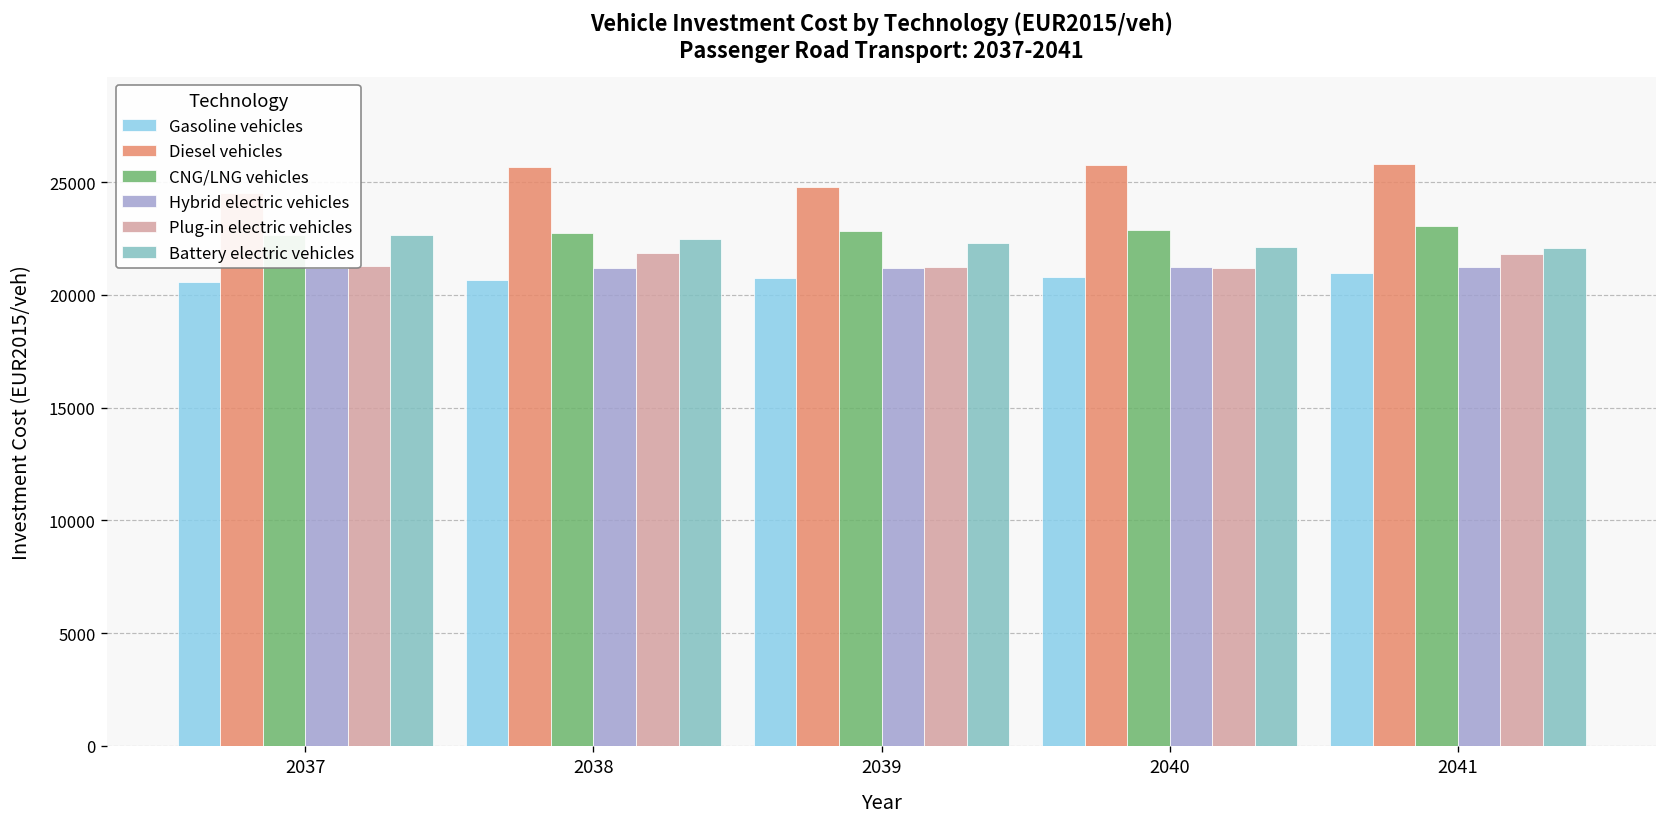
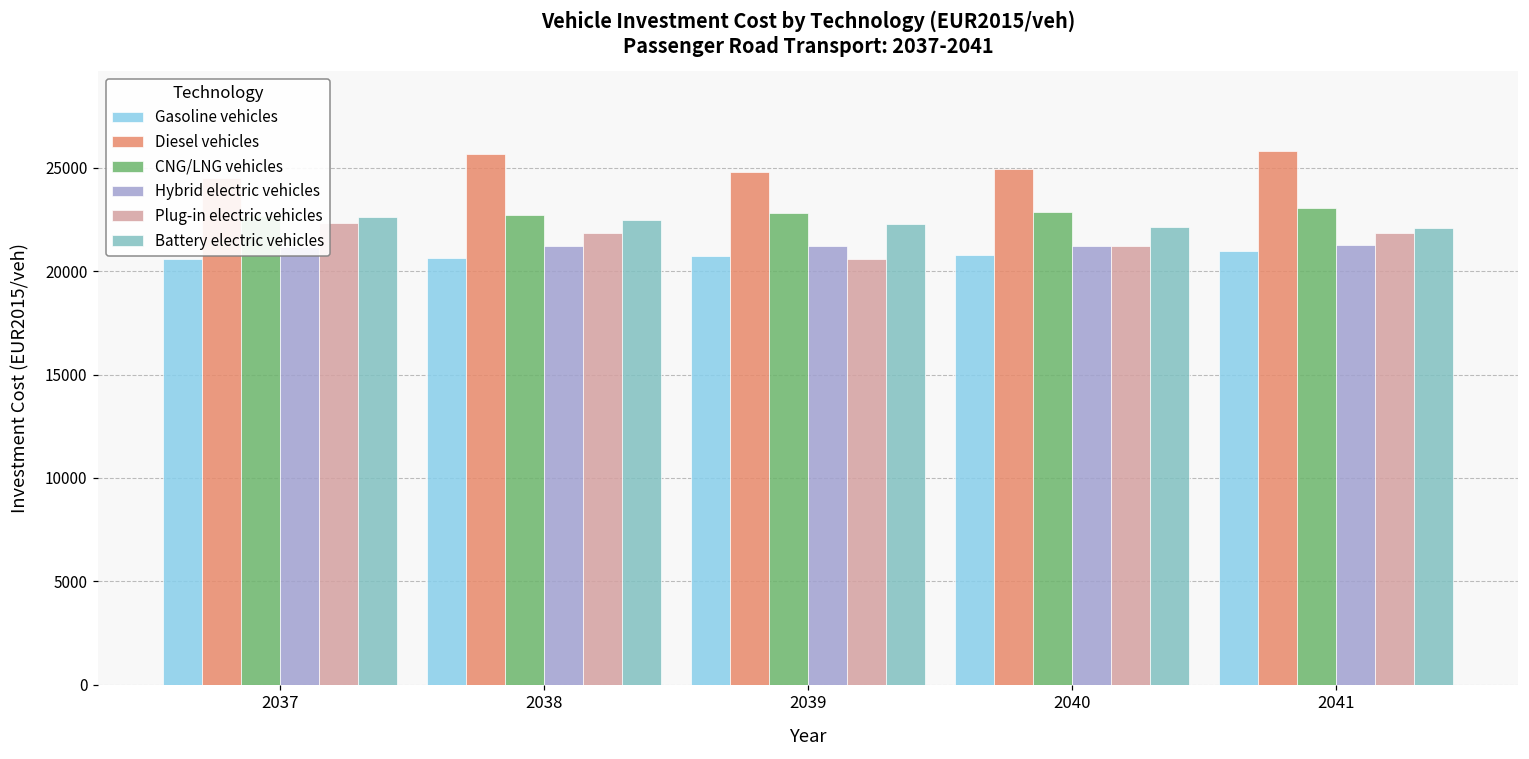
  {
    "Diesel vehicles": {
      "2038": 25700,
      "2039": 24800,
-     "2040": 25800,
+     "2040": 24900,
      "2041": 25800
    },
    "CNG/LNG vehicles": {
      "2038": 22700,
      "2039": 22800,
      "2040": 22900,
      "2041": 23100
    },
    "Plug-in electric vehicles": {
-     "2037": 21300,
+     "2037": 22300,
      "2038": 21800,
-     "2039": 21200,
+     "2039": 20600,
      "2040": 21200,
      "2041": 21800
    }
  }
